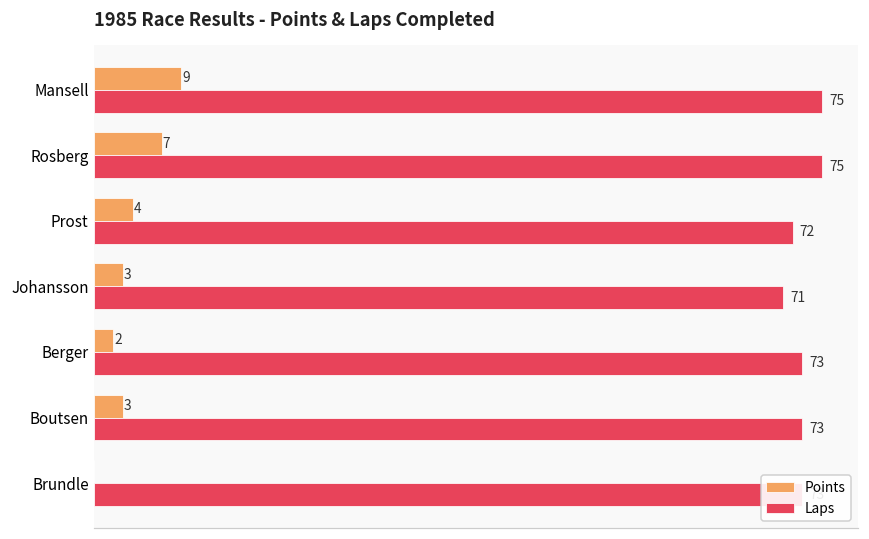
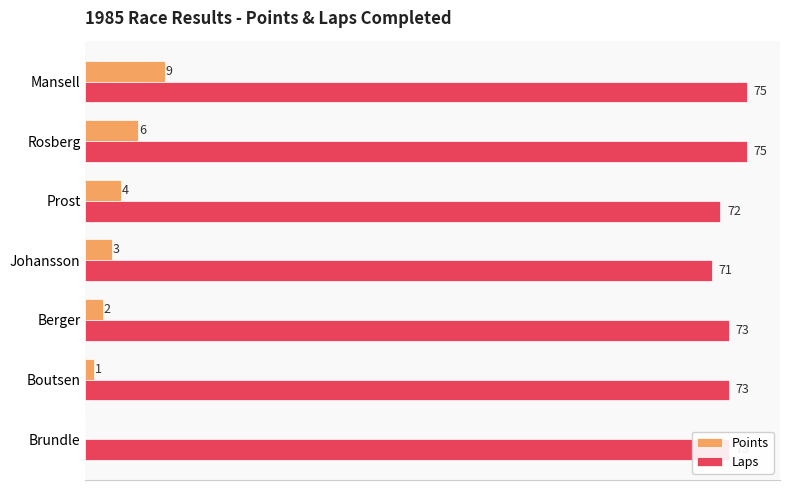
  {
    "Points": {
      "Mansell": 9,
-     "Rosberg": 7,
+     "Rosberg": 6,
      "Prost": 4,
      "Johansson": 3,
      "Berger": 2,
-     "Boutsen": 3
+     "Boutsen": 1
    },
    "Laps": {
      "Mansell": 75,
      "Rosberg": 75,
      "Prost": 72,
      "Johansson": 71,
      "Berger": 73,
      "Boutsen": 73
    }
  }
